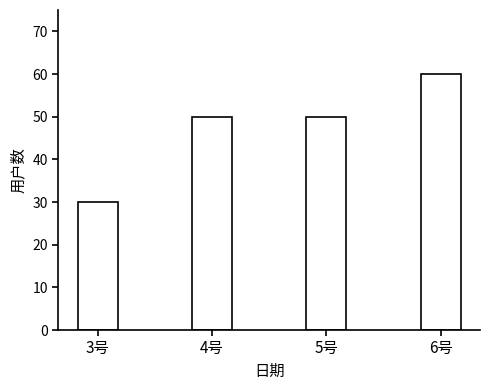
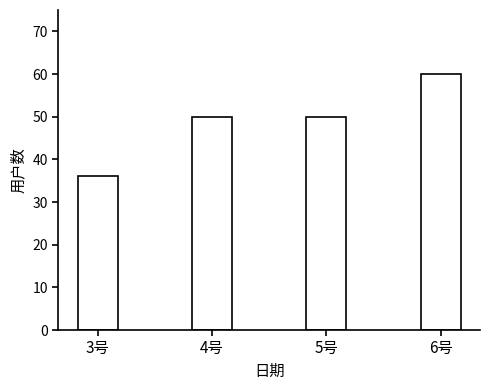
  {
-   "3号": 30,
+   "3号": 36,
    "4号": 50,
    "5号": 50,
    "6号": 60
  }
